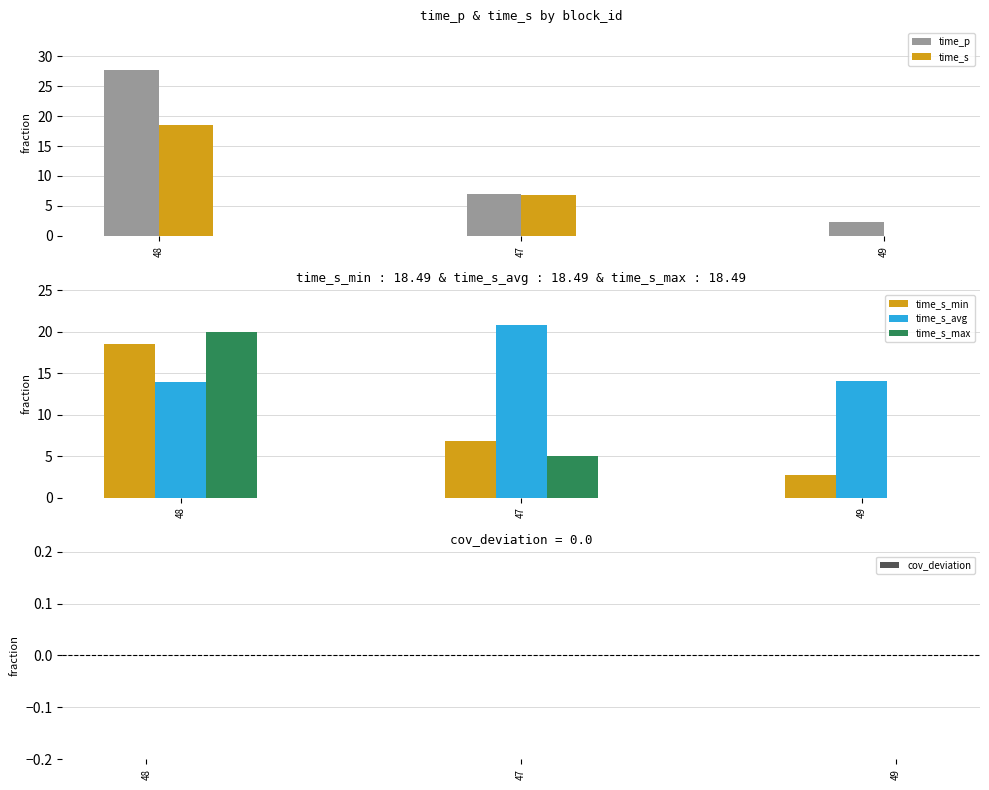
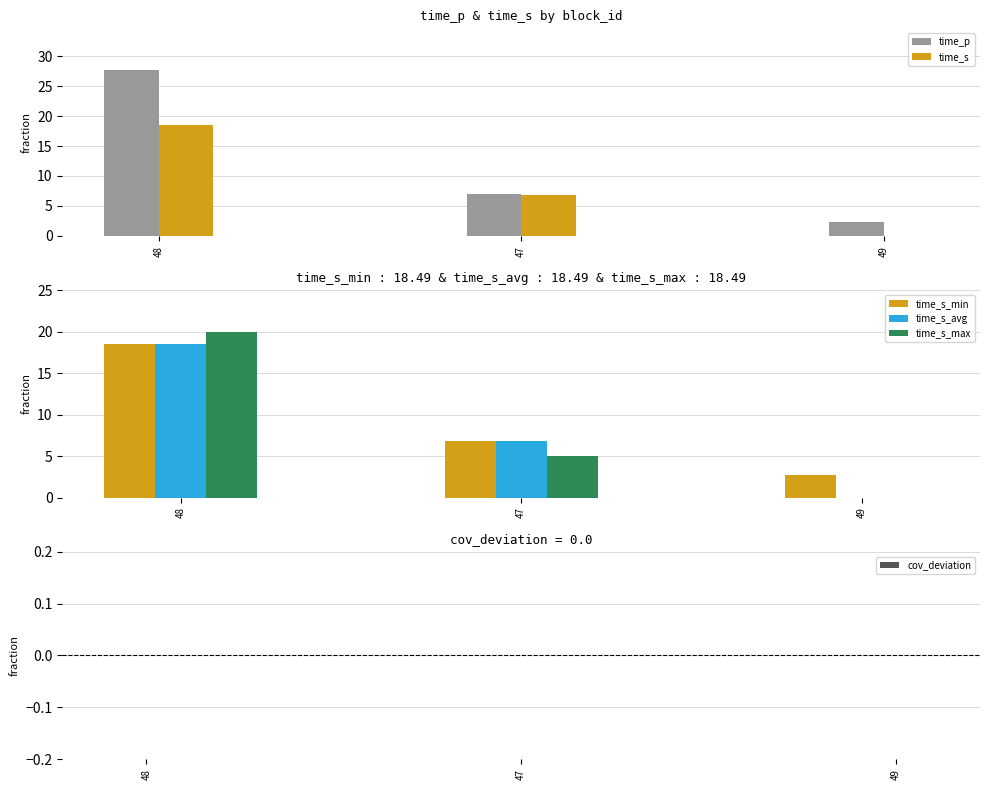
  {
    "time_p & time_s by block_id": {
      "time_p": {
        "48": 28,
        "47": 7,
        "49": 2
      },
      "time_s": {
        "48": 18,
        "47": 7,
        "49": 0
      }
    },
    "time_s_min : 18.49 & time_s_avg : 18.49 & time_s_max : 18.49": {
      "time_s_min": {
        "48": 18,
        "47": 7,
        "49": 3
      },
      "time_s_avg": {
-       "48": 14,
-       "47": 21,
-       "49": 14
+       "48": 18,
+       "47": 7,
+       "49": 0
      },
      "time_s_max": {
        "48": 20,
        "47": 5,
        "49": 0
      }
    },
    "cov_deviation = 0.0": {
      "48": 0.00,
      "47": 0.00,
      "49": 0.00
    }
  }
